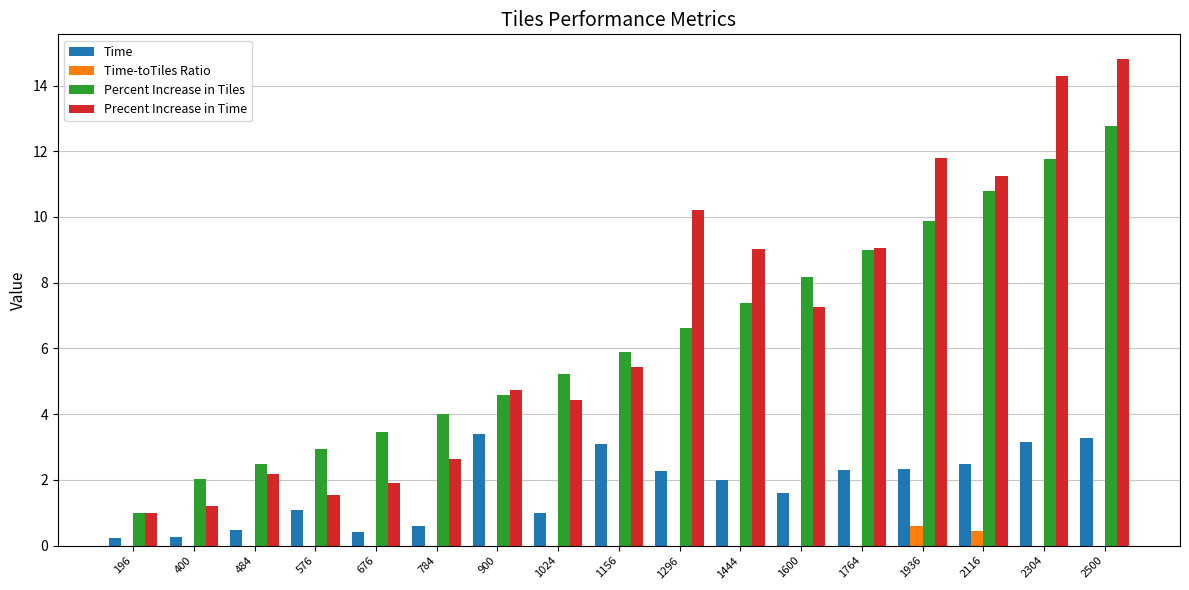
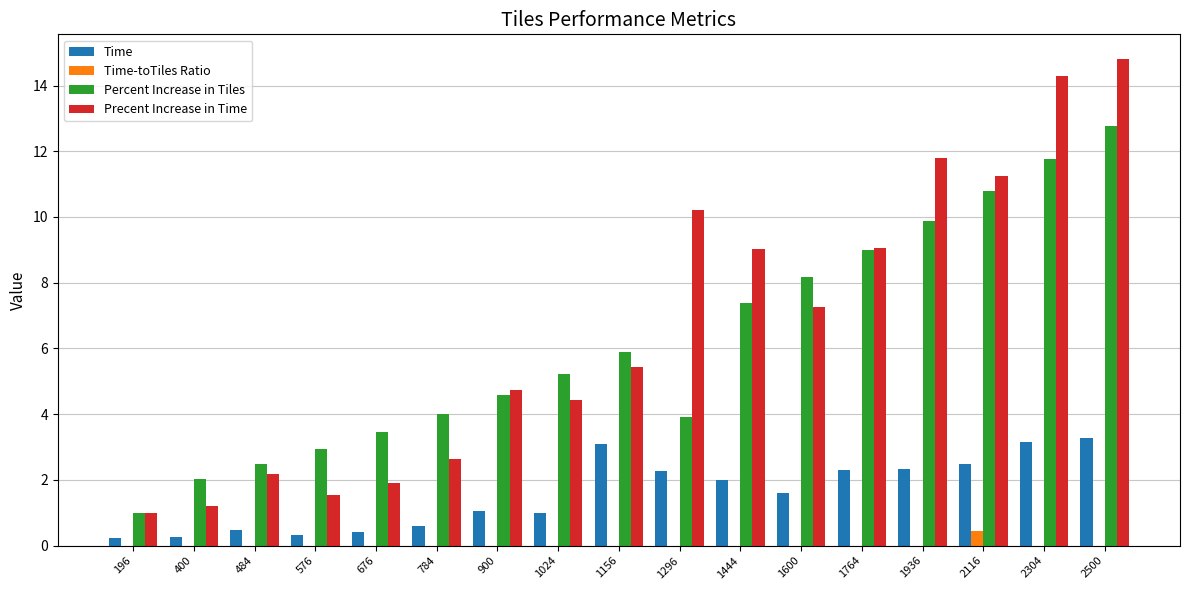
  {
    "Time": {
      "196": 0.2,
      "400": 0.3,
      "484": 0.5,
-     "576": 1.1,
+     "576": 0.3,
      "676": 0.4,
      "784": 0.6,
-     "900": 3.4,
+     "900": 1.0,
      "1024": 1.0,
      "1156": 3.1,
      "1296": 2.3,
      "1444": 2.0,
      "1600": 1.6,
      "1764": 2.3,
      "1936": 2.3,
      "2116": 2.5,
      "2304": 3.2,
      "2500": 3.3
    },
    "Time-toTiles Ratio": {
-     "1936": 0.6,
+     "1936": 0.0,
      "2116": 0.4
    },
    "Percent Increase in Tiles": {
      "196": 1.0,
      "400": 2.0,
      "484": 2.5,
      "576": 2.9,
      "676": 3.4,
      "784": 4.0,
      "900": 4.6,
      "1024": 5.2,
      "1156": 5.9,
-     "1296": 6.6,
+     "1296": 3.9,
      "1444": 7.4,
      "1600": 8.2,
      "1764": 9.0,
      "1936": 9.9,
      "2116": 10.8,
      "2304": 11.8,
      "2500": 12.8
    },
    "Precent Increase in Time": {
      "196": 1.0,
      "400": 1.2,
      "484": 2.2,
      "576": 1.5,
      "676": 1.9,
      "784": 2.6,
      "900": 4.7,
      "1024": 4.4,
      "1156": 5.4,
      "1296": 10.2,
      "1444": 9.0,
      "1600": 7.3,
      "1764": 9.0,
      "1936": 11.8,
      "2116": 11.3,
      "2304": 14.3,
      "2500": 14.8
    }
  }
